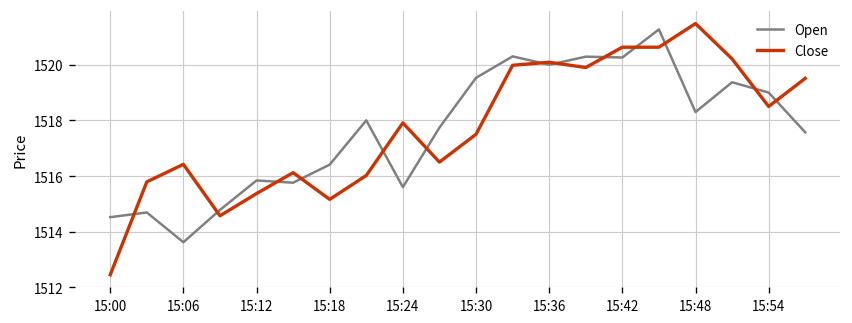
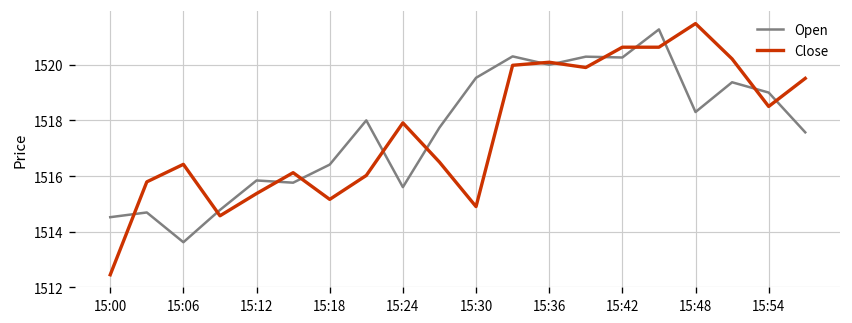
  {
    "Open": {
      "15:00": 1514.5,
      "15:06": 1513.6,
      "15:12": 1515.8,
      "15:18": 1516.4,
      "15:24": 1515.6,
      "15:30": 1519.5,
      "15:42": 1520.3,
      "15:48": 1518.3,
      "15:54": 1519.0
    },
    "Close": {
      "15:00": 1512.5,
      "15:06": 1516.4,
      "15:12": 1515.4,
      "15:18": 1515.2,
      "15:24": 1517.9,
-     "15:30": 1517.5,
+     "15:30": 1514.9,
      "15:42": 1520.6,
      "15:48": 1521.5,
      "15:54": 1518.5
    }
  }
